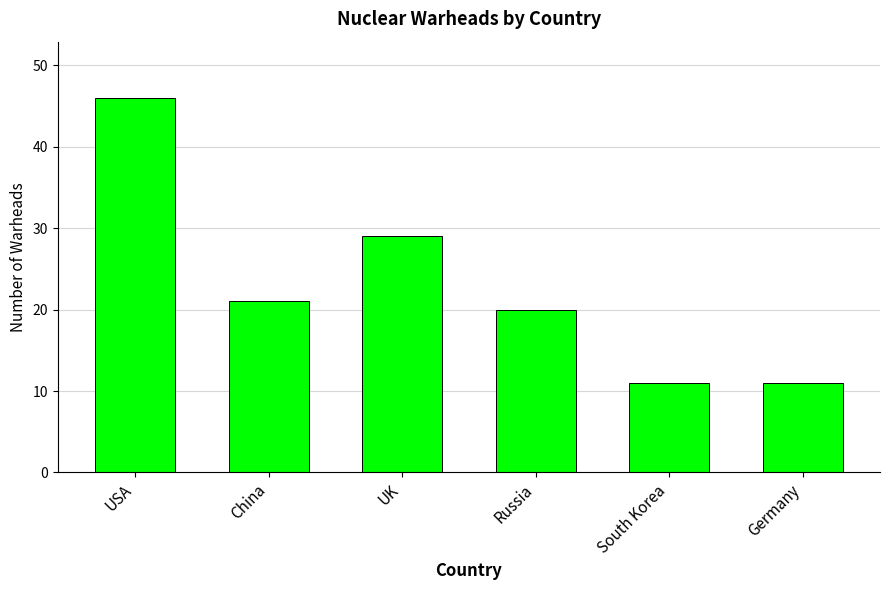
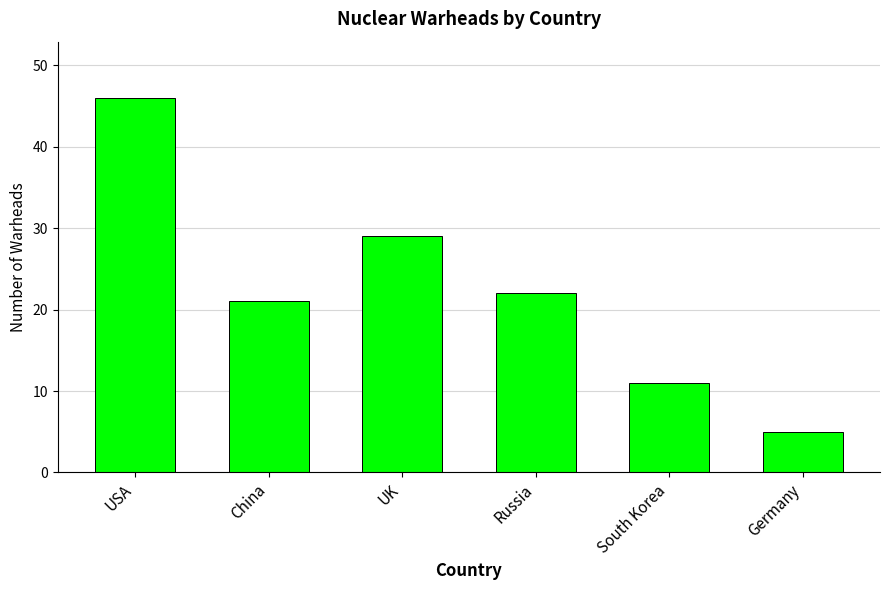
  {
    "USA": 46,
    "China": 21,
    "UK": 29,
-   "Russia": 20,
+   "Russia": 22,
    "South Korea": 11,
-   "Germany": 11
+   "Germany": 5
  }
